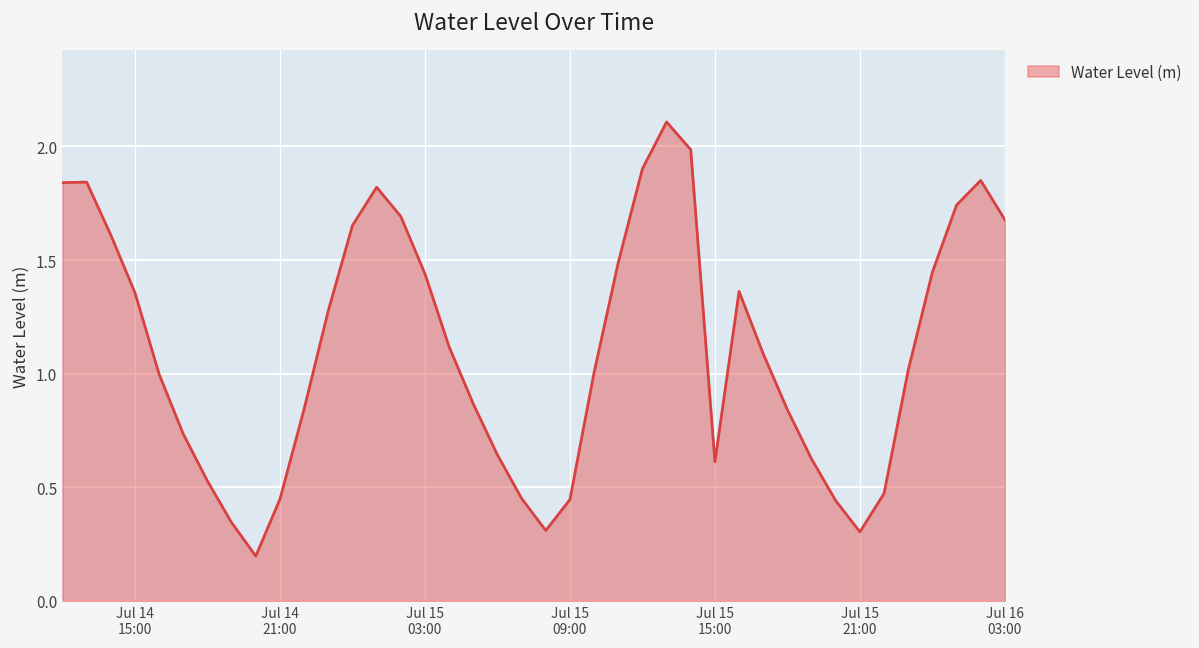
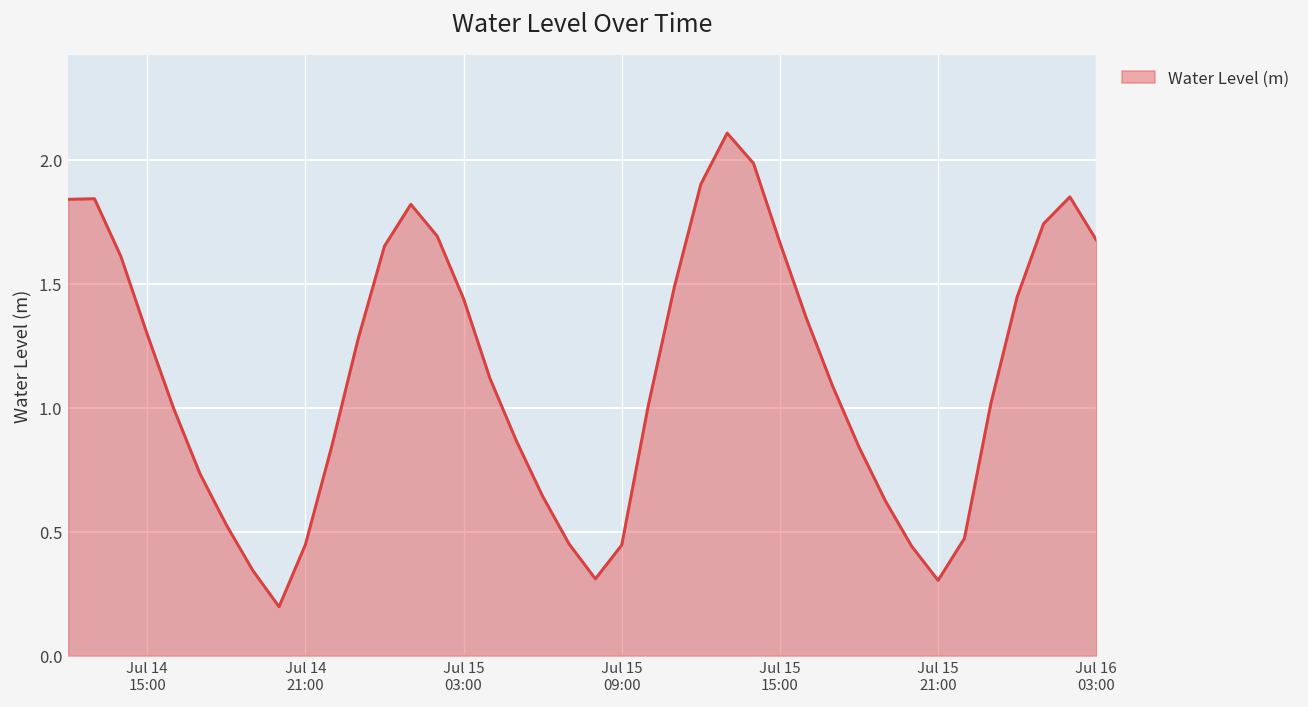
  {
-   "Jul 14 15:00": 1.36,
+   "Jul 14 15:00": 1.30,
    "Jul 14 21:00": 0.45,
    "Jul 15 03:00": 1.44,
    "Jul 15 09:00": 0.45,
-   "Jul 15 15:00": 0.61,
+   "Jul 15 15:00": 1.67,
    "Jul 15 21:00": 0.30,
    "Jul 16 03:00": 1.68
  }
